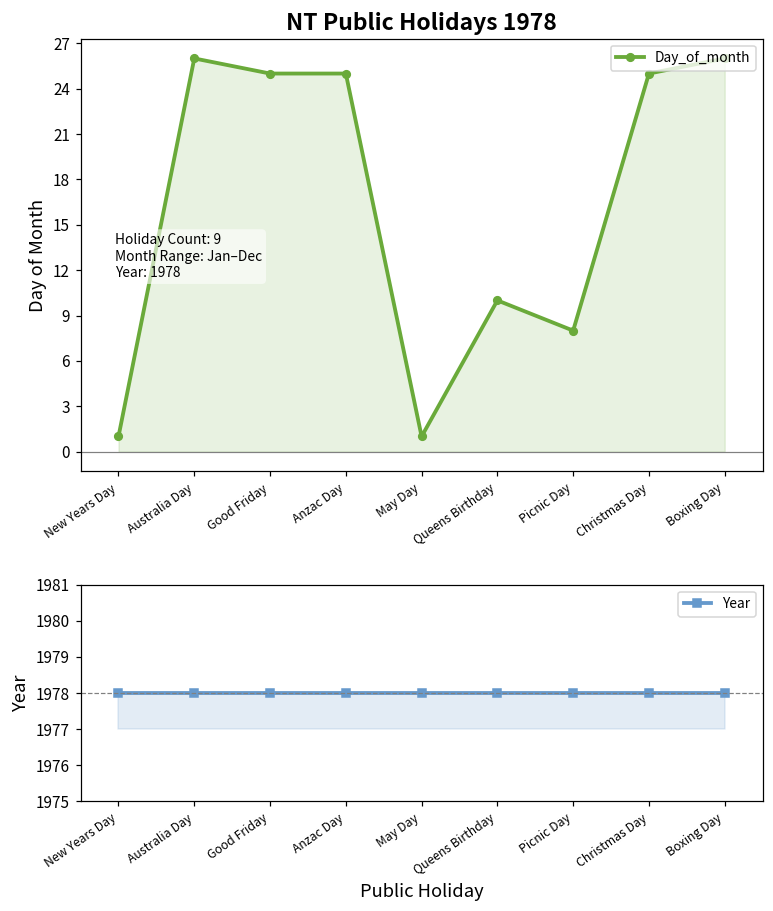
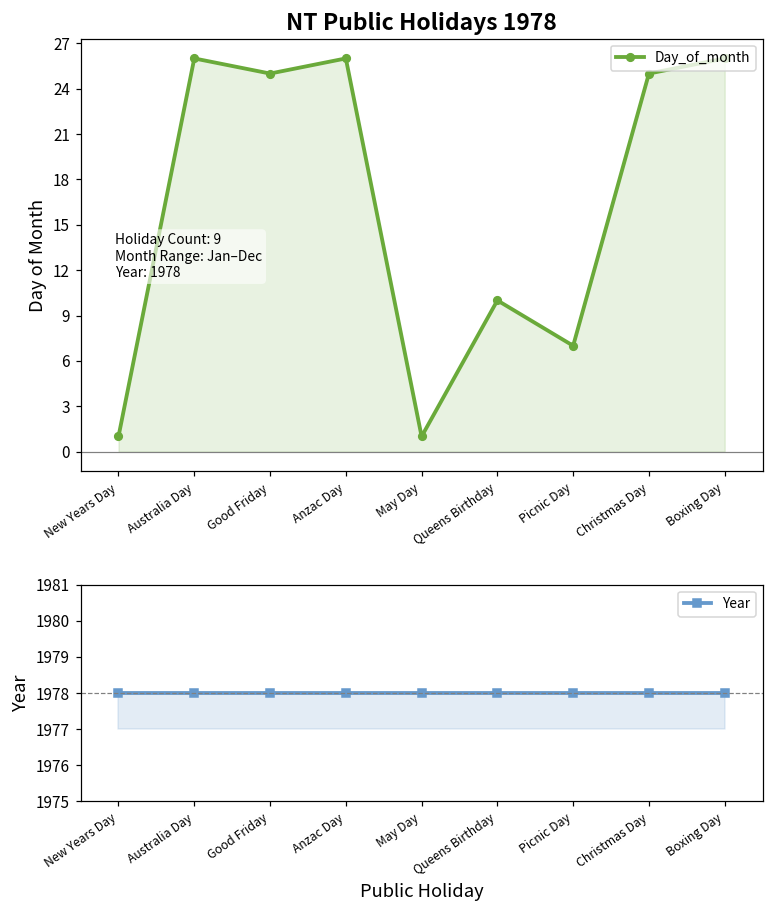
  {
    "NT Public Holidays 1978": {
      "New Years Day": 1,
      "Australia Day": 26,
      "Good Friday": 25,
-     "Anzac Day": 25,
+     "Anzac Day": 26,
      "May Day": 1,
      "Queens Birthday": 10,
-     "Picnic Day": 8,
+     "Picnic Day": 7,
      "Christmas Day": 25
    }
  }
